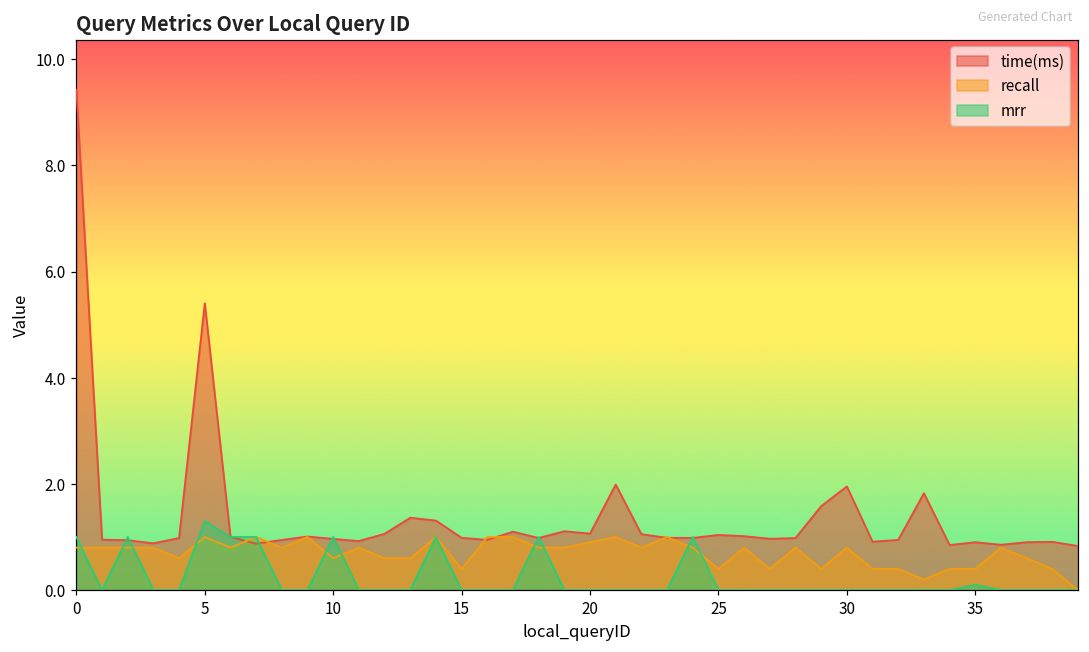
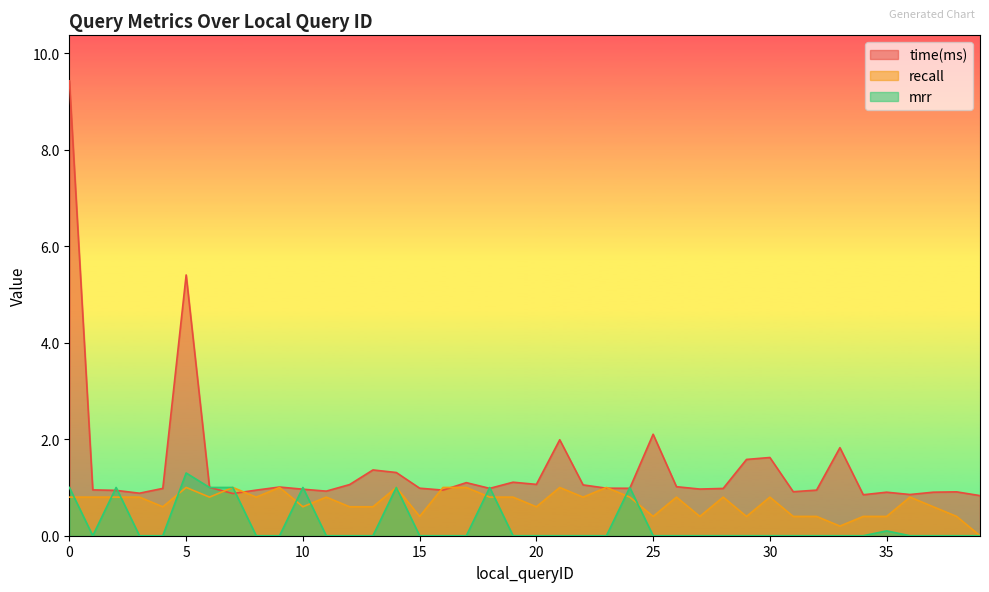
  {
    "time(ms)": {
      "0": 9.4,
      "5": 5.4,
      "15": 1.0,
      "20": 1.1,
-     "25": 1.0,
-     "30": 2.0,
+     "25": 2.1,
+     "30": 1.6,
      "35": 0.9
    },
    "recall": {
      "0": 0.8,
      "5": 1.0,
      "10": 0.6,
      "15": 0.4,
-     "20": 0.9,
+     "20": 0.6,
      "25": 0.4,
      "30": 0.8,
      "35": 0.4
    },
    "mrr": {
      "0": 1.0,
      "5": 1.3,
      "15": 0.0,
      "20": 0.0,
      "25": 0.0,
      "30": 0.0,
      "35": 0.1
    }
  }
